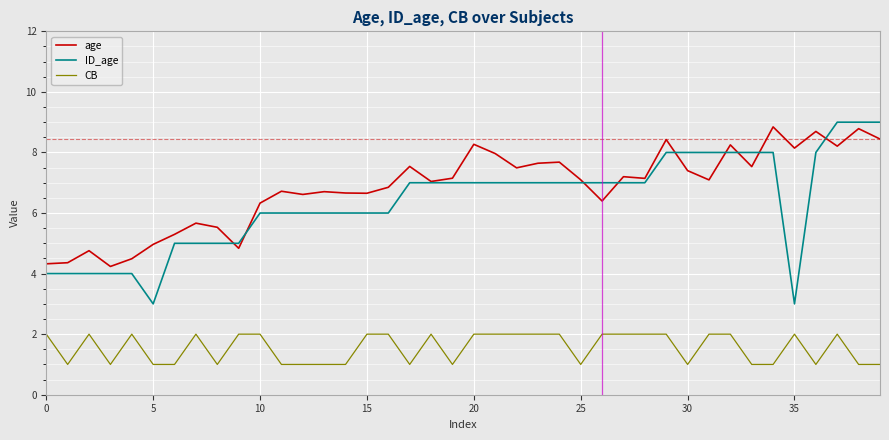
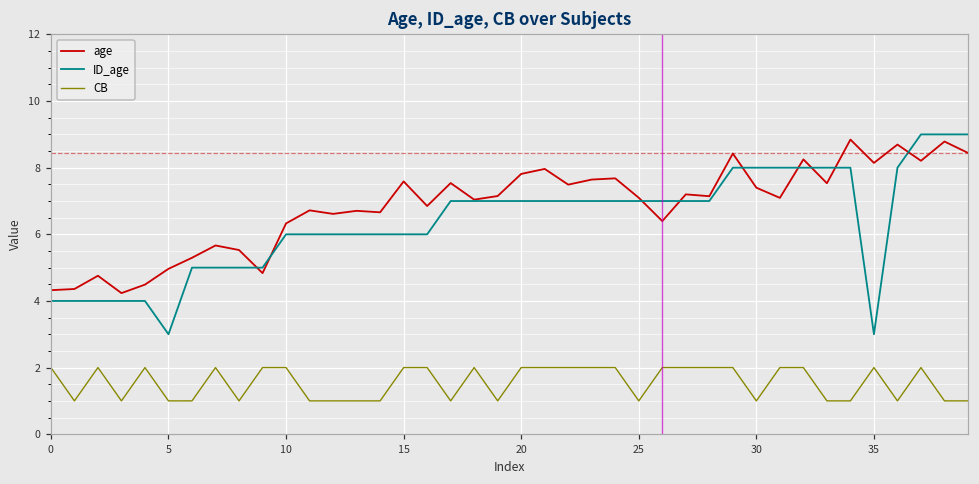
  {
    "age": {
      "0": 4.3,
      "5": 5.0,
      "10": 6.3,
-     "15": 6.7,
-     "20": 8.3,
+     "15": 7.6,
+     "20": 7.8,
      "25": 7.1,
      "30": 7.4,
      "35": 8.1
    },
    "ID_age": {
      "0": 4.0,
      "5": 3.0,
      "10": 6.0,
      "15": 6.0,
      "20": 7.0,
      "25": 7.0,
      "30": 8.0,
      "35": 3.0
    },
    "CB": {
      "0": 2.0,
      "5": 1.0,
      "10": 2.0,
      "15": 2.0,
      "20": 2.0,
      "25": 1.0,
      "30": 1.0,
      "35": 2.0
    }
  }
